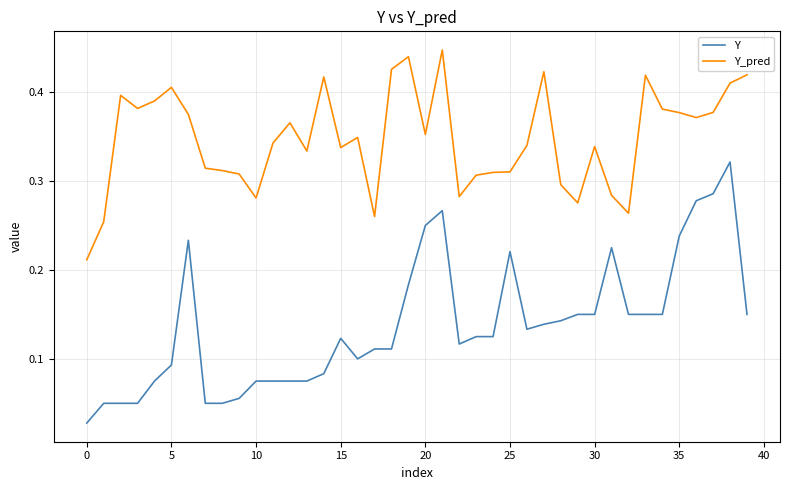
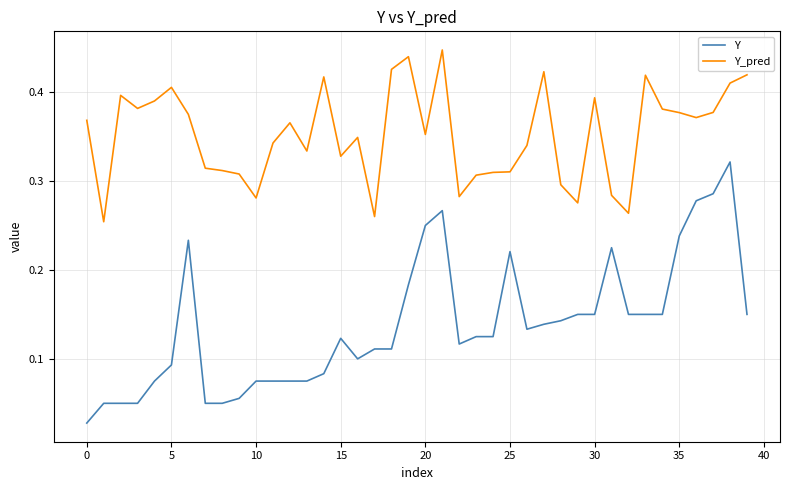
  {
    "Y": {
      "0": 0.03,
      "5": 0.09,
      "10": 0.08,
      "15": 0.12,
      "20": 0.25,
      "25": 0.22,
      "30": 0.15,
      "35": 0.24
    },
    "Y_pred": {
-     "0": 0.21,
+     "0": 0.37,
      "5": 0.41,
      "10": 0.28,
-     "15": 0.34,
+     "15": 0.33,
      "20": 0.35,
      "25": 0.31,
-     "30": 0.34,
+     "30": 0.39,
      "35": 0.38
    }
  }
